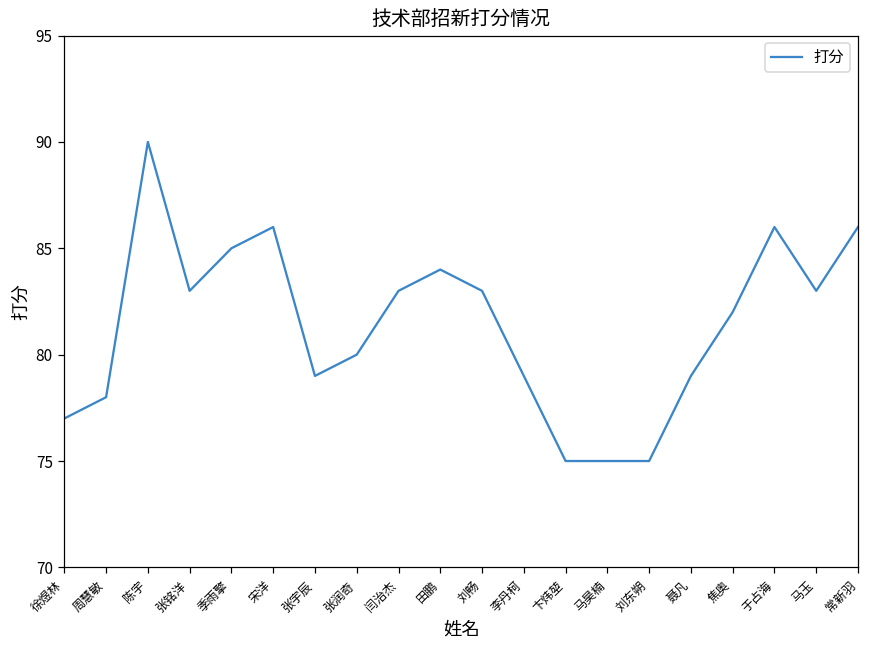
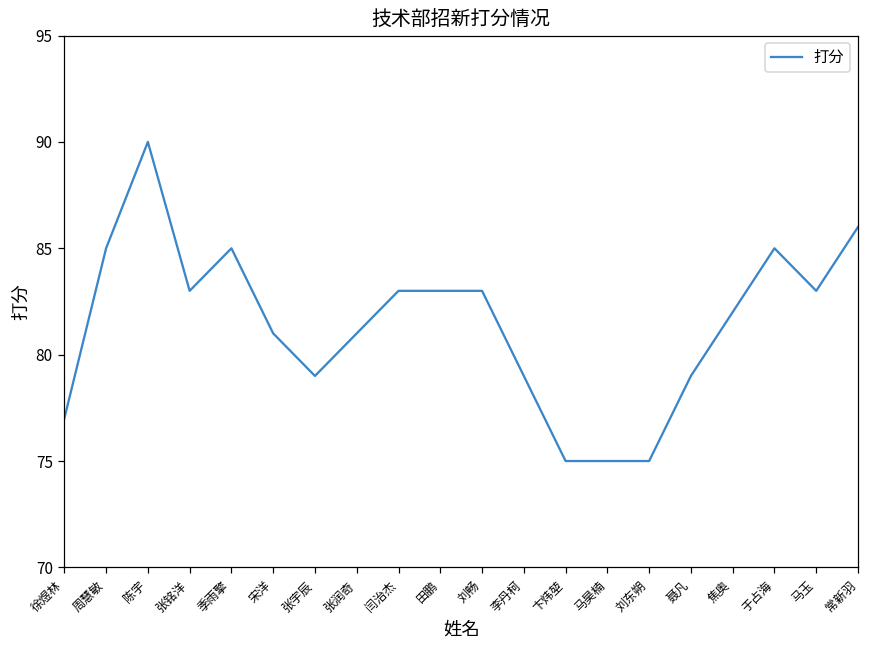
  {
    "徐煜林": 77,
-   "周慧敏": 78,
+   "周慧敏": 85,
    "陈宇": 90,
    "张铭洋": 83,
    "季雨擎": 85,
-   "宋洋": 86,
+   "宋洋": 81,
    "张宇辰": 79,
-   "张润奇": 80,
+   "张润奇": 81,
    "闫治杰": 83,
-   "田鹏": 84,
+   "田鹏": 83,
    "刘畅": 83,
    "李丹柯": 79,
    "卞炜堃": 75,
    "马昊楠": 75,
    "刘东朔": 75,
    "聂凡": 79,
    "焦奥": 82,
-   "于占海": 86,
+   "于占海": 85,
    "马玉": 83,
    "常新羽": 86
  }
